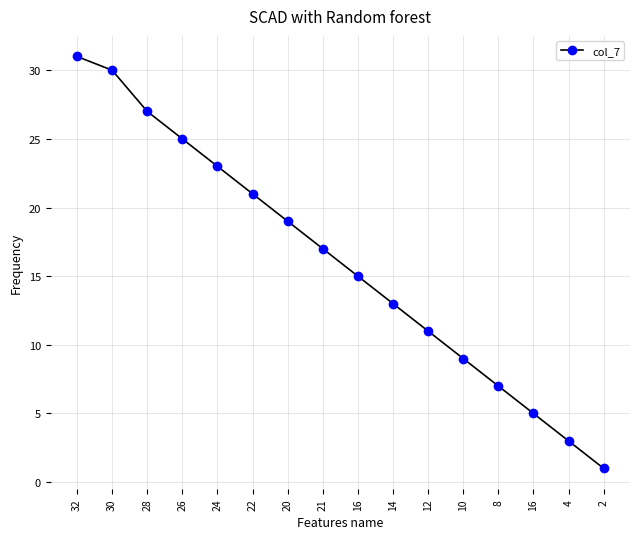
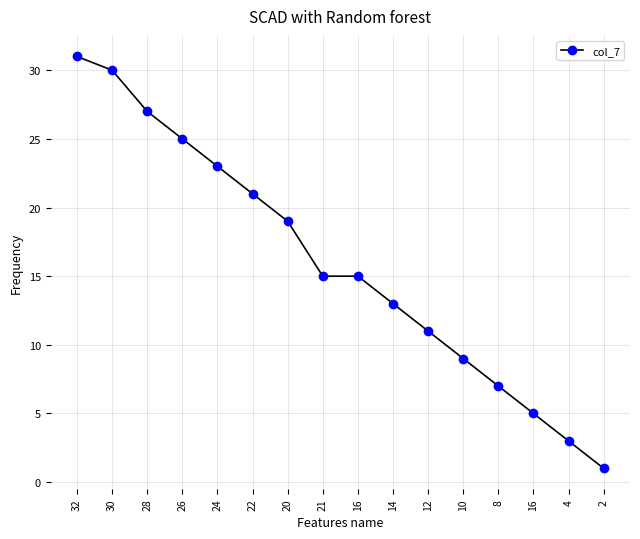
  {
    "32": 31,
    "30": 30,
    "28": 27,
    "26": 25,
    "24": 23,
    "22": 21,
    "20": 19,
-   "21": 17,
+   "21": 15,
    "14": 13,
    "12": 11,
    "10": 9,
    "8": 7,
    "4": 3,
    "2": 1
  }
